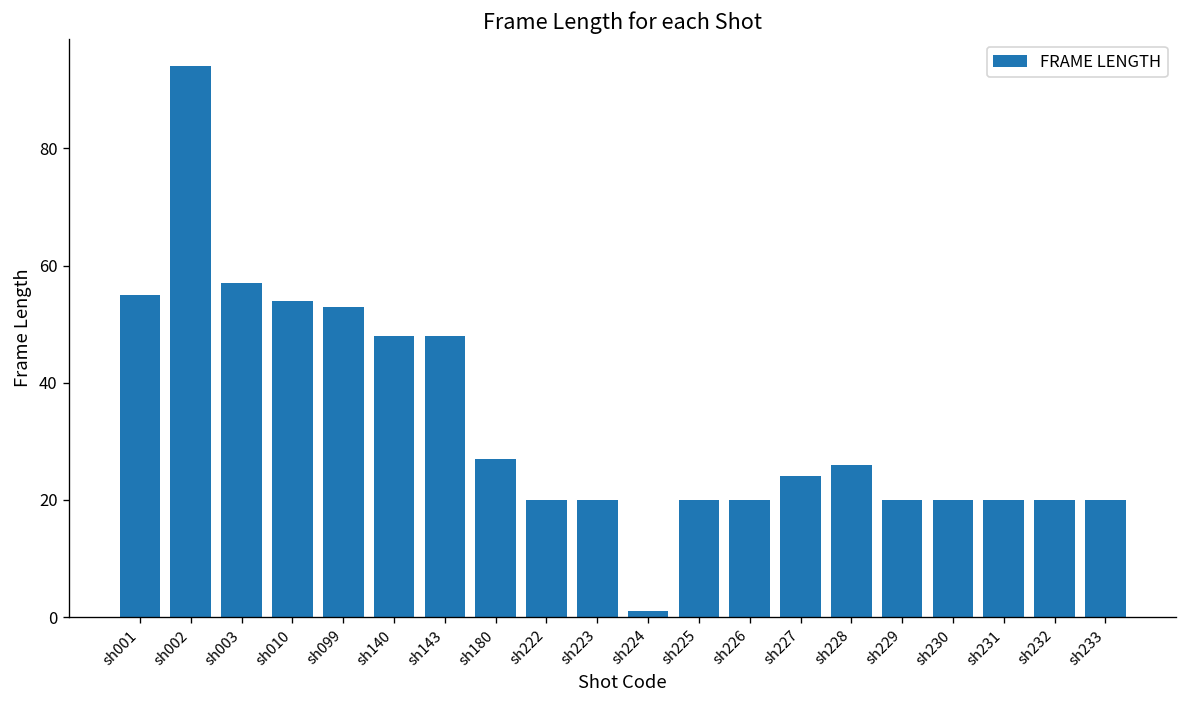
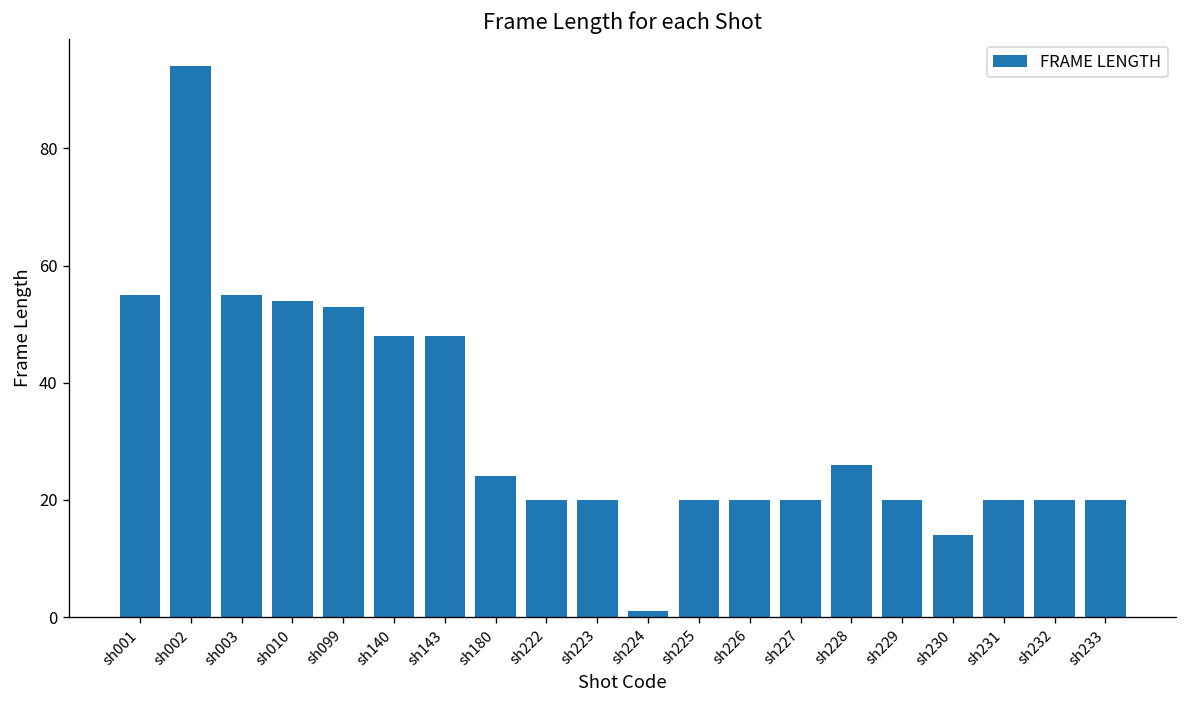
  {
    "sh001": 55,
    "sh002": 94,
-   "sh003": 57,
+   "sh003": 55,
    "sh010": 54,
    "sh099": 53,
    "sh140": 48,
    "sh143": 48,
-   "sh180": 27,
+   "sh180": 24,
    "sh222": 20,
    "sh223": 20,
    "sh224": 1,
    "sh225": 20,
    "sh226": 20,
-   "sh227": 24,
+   "sh227": 20,
    "sh228": 26,
    "sh229": 20,
-   "sh230": 20,
+   "sh230": 14,
    "sh231": 20,
    "sh232": 20,
    "sh233": 20
  }
